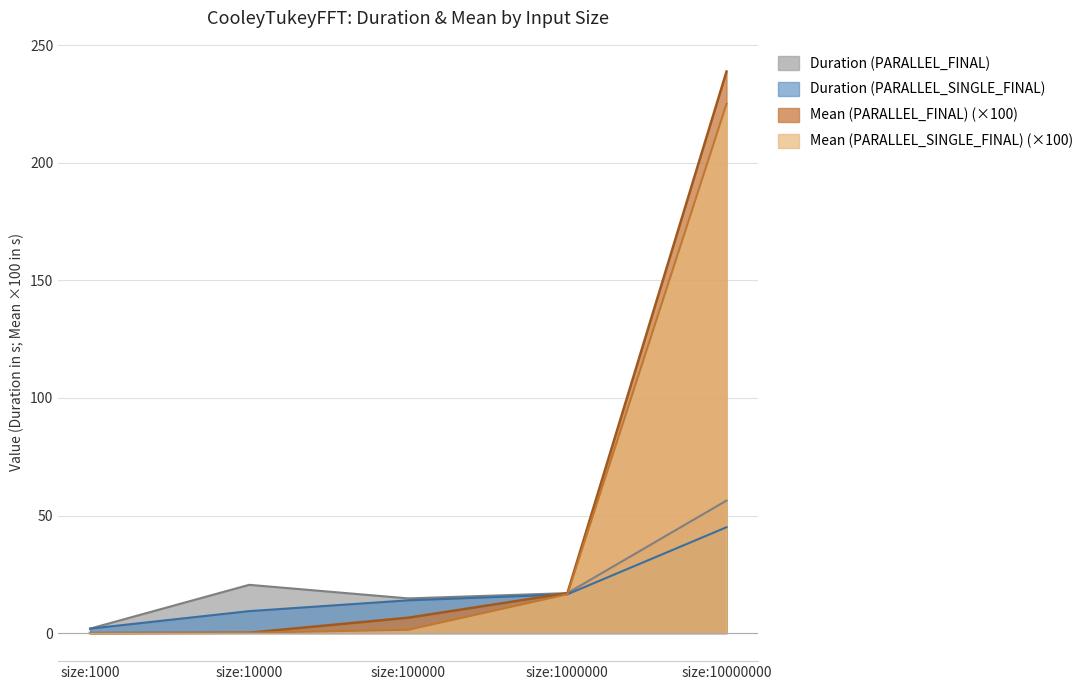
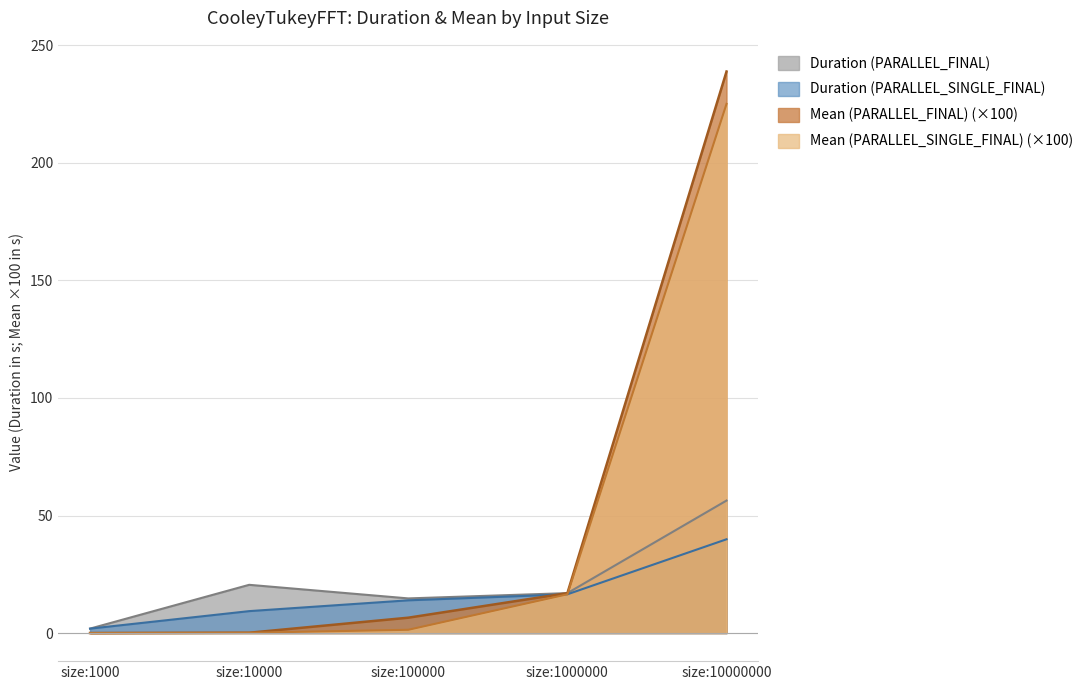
  {
    "Duration (PARALLEL_FINAL)": {
      "size:10000": 21,
      "size:10000000": 56
    },
    "Duration (PARALLEL_SINGLE_FINAL)": {
      "size:10000": 9,
-     "size:10000000": 45
+     "size:10000000": 40
    },
    "Mean (PARALLEL_FINAL) (×100)": {
      "size:100000": 7,
      "size:10000000": 239
    },
    "Mean (PARALLEL_SINGLE_FINAL) (×100)": {
      "size:100000": 1,
      "size:10000000": 225
    }
  }
